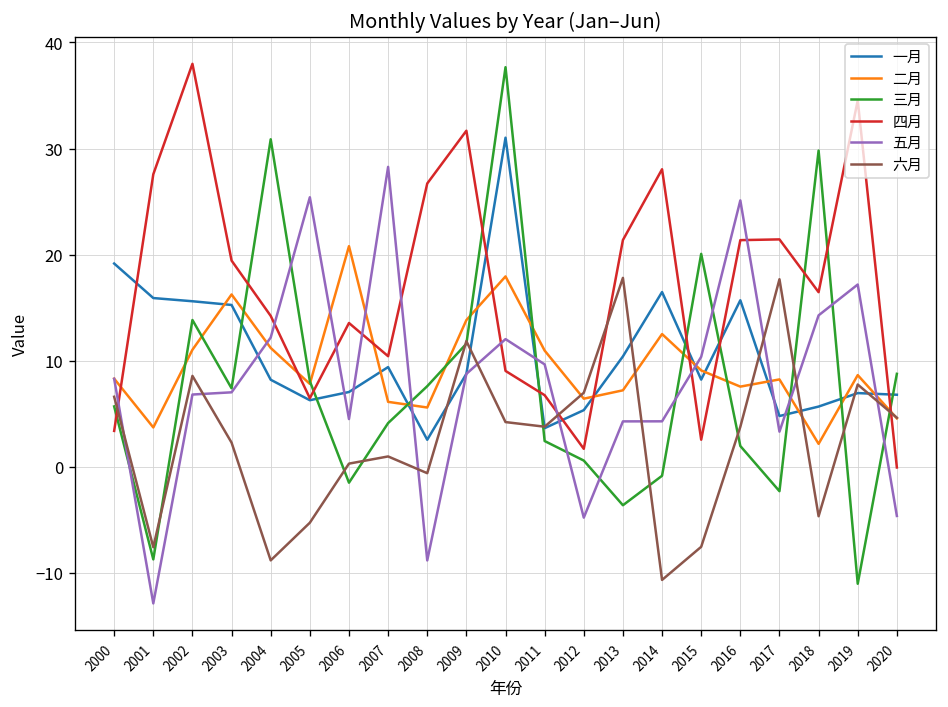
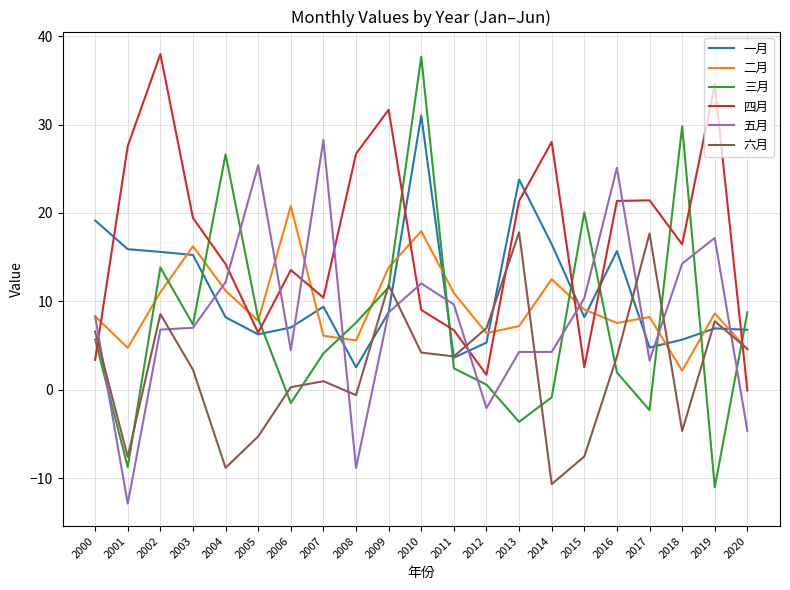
  {
    "一月": {
      "2000": 19,
      "2001": 16,
      "2002": 16,
      "2003": 15,
      "2004": 8,
      "2006": 7,
      "2007": 9,
      "2008": 3,
      "2010": 31,
      "2012": 5,
-     "2013": 10,
+     "2013": 24,
      "2014": 16,
      "2015": 8,
      "2016": 16,
      "2017": 5,
      "2018": 6,
      "2019": 7,
      "2020": 7
    },
    "二月": {
-     "2001": 4,
+     "2001": 5,
      "2002": 11,
      "2003": 16,
      "2004": 11,
      "2006": 21,
      "2007": 6,
      "2008": 6,
      "2009": 14,
      "2010": 18,
      "2011": 11,
      "2012": 6,
      "2013": 7,
      "2014": 13,
      "2015": 9,
      "2016": 8,
      "2017": 8,
      "2018": 2,
      "2019": 9
    },
    "三月": {
      "2000": 6,
      "2001": -9,
      "2002": 14,
      "2003": 7,
-     "2004": 31,
+     "2004": 27,
      "2006": -2,
      "2007": 4,
      "2008": 8,
      "2010": 38,
      "2011": 2,
      "2012": 1,
      "2013": -4,
      "2014": -1,
      "2015": 20,
      "2016": 2,
      "2017": -2,
      "2018": 30,
      "2019": -11,
      "2020": 9
    },
    "四月": {
      "2000": 3,
      "2001": 28,
      "2002": 38,
      "2003": 19,
      "2004": 14,
      "2006": 14,
      "2007": 10,
      "2008": 27,
      "2009": 32,
      "2010": 9,
      "2011": 7,
      "2012": 2,
      "2013": 21,
      "2014": 28,
      "2015": 3,
      "2016": 21,
      "2017": 21,
      "2018": 16,
      "2020": 0
    },
    "五月": {
      "2001": -13,
      "2002": 7,
      "2003": 7,
      "2004": 12,
      "2005": 25,
      "2006": 4,
      "2007": 28,
      "2008": -9,
      "2010": 12,
      "2011": 10,
-     "2012": -5,
+     "2012": -2,
      "2013": 4,
      "2014": 4,
      "2015": 10,
      "2016": 25,
      "2017": 3,
      "2018": 14,
      "2019": 17,
      "2020": -5
    },
    "六月": {
      "2000": 7,
      "2001": -8,
      "2002": 9,
      "2003": 2,
      "2004": -9,
      "2005": -5,
      "2006": 0,
      "2007": 1,
      "2008": -1,
      "2010": 4,
      "2012": 7,
      "2013": 18,
      "2014": -11,
      "2015": -8,
      "2016": 4,
      "2017": 18,
      "2018": -5,
      "2019": 8
    }
  }
